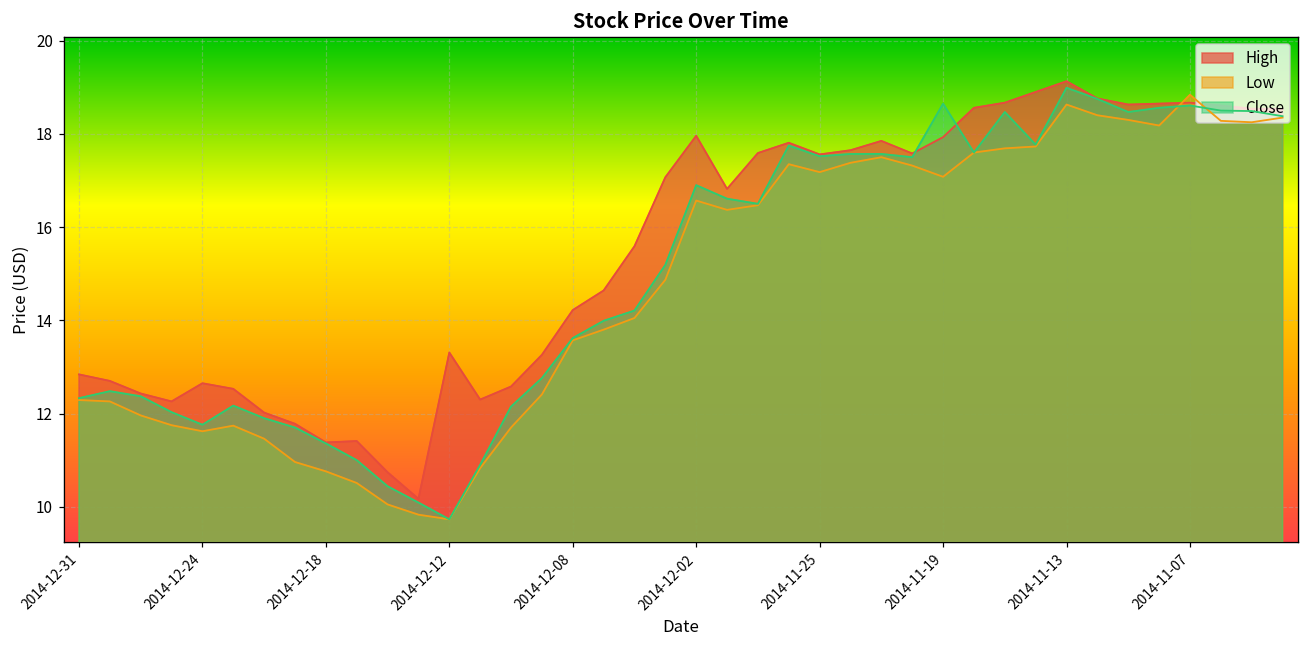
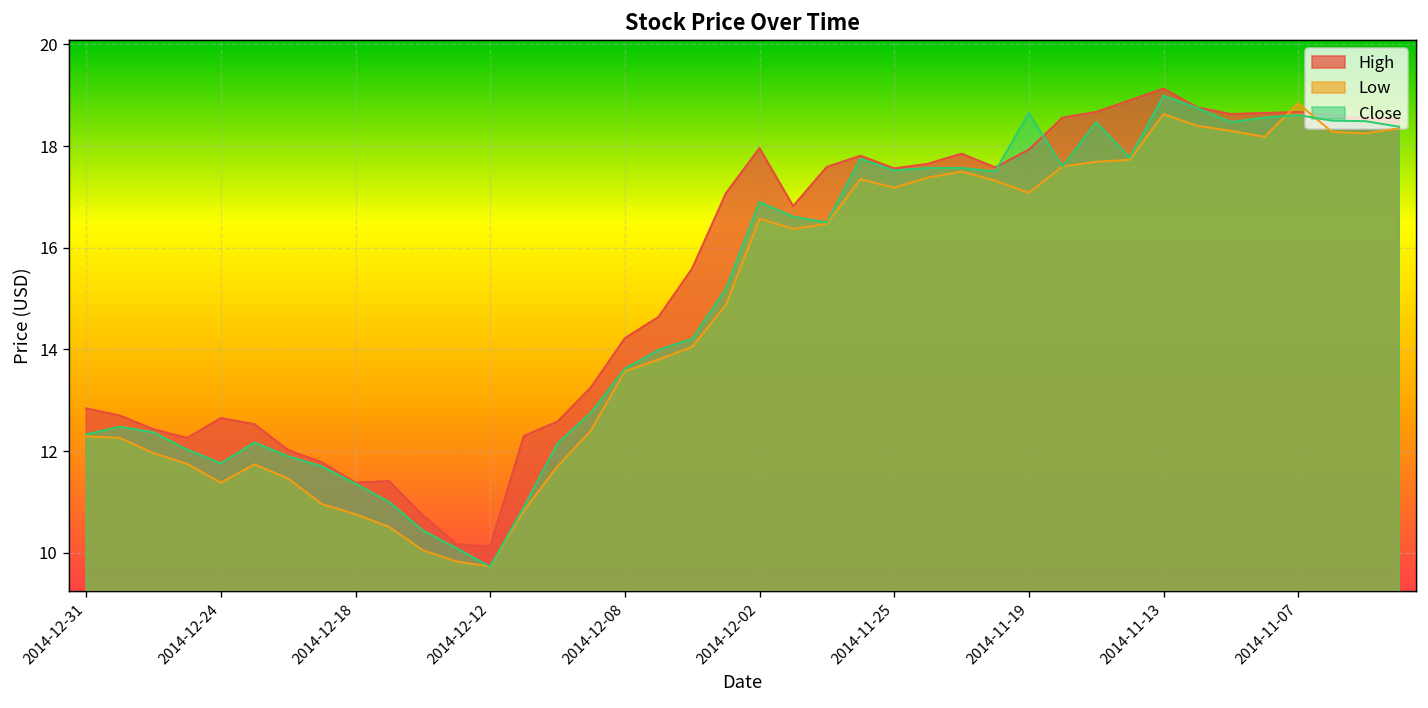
  {
    "High": {
      "2014-12-31": 12.8,
      "2014-12-24": 12.7,
-     "2014-12-12": 13.3,
+     "2014-12-12": 10.1,
      "2014-12-08": 14.2,
      "2014-12-02": 18.0,
      "2014-11-19": 17.9,
      "2014-11-13": 19.1,
      "2014-11-07": 18.7
    },
    "Low": {
-     "2014-12-24": 11.6,
+     "2014-12-24": 11.4,
      "2014-12-18": 10.8,
      "2014-12-02": 16.6,
      "2014-11-25": 17.2,
      "2014-11-19": 17.1,
      "2014-11-13": 18.6,
      "2014-11-07": 18.8
    },
    "Close": {
      "2014-12-24": 11.8,
      "2014-12-02": 16.9,
      "2014-11-19": 18.7,
      "2014-11-13": 19.0,
      "2014-11-07": 18.6
    }
  }
